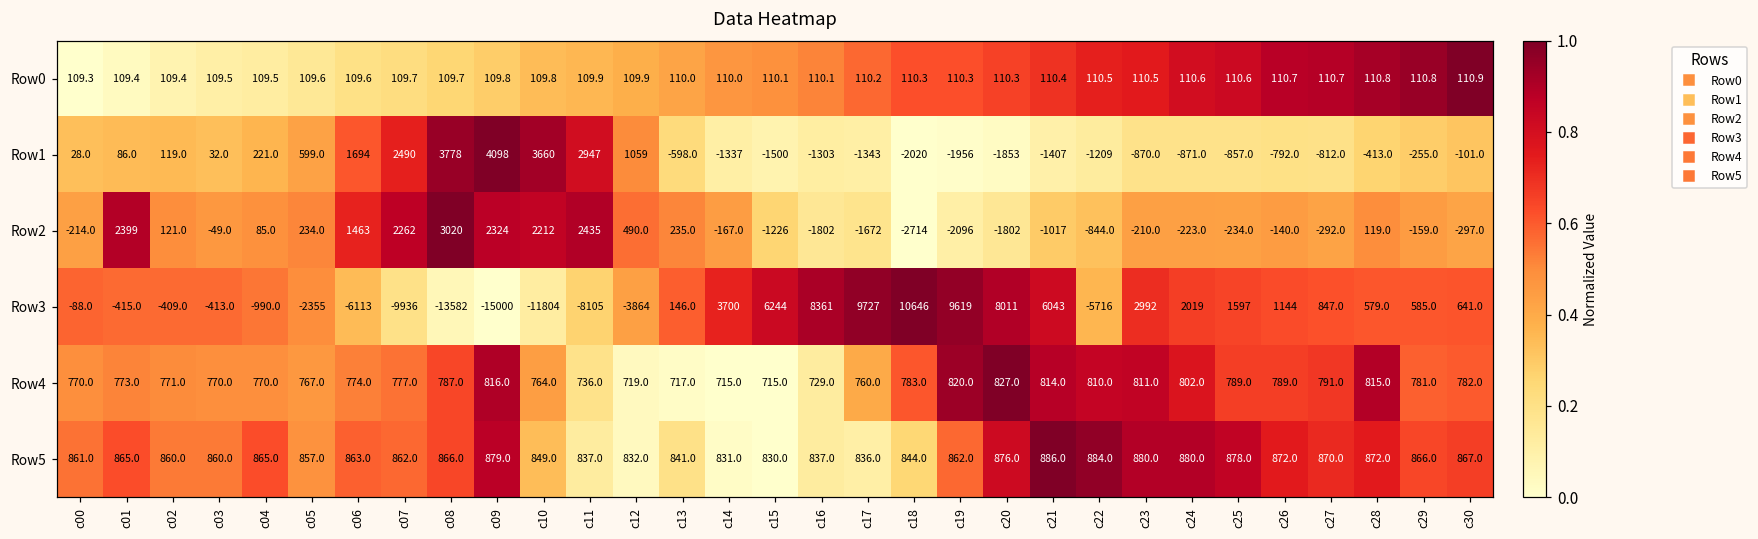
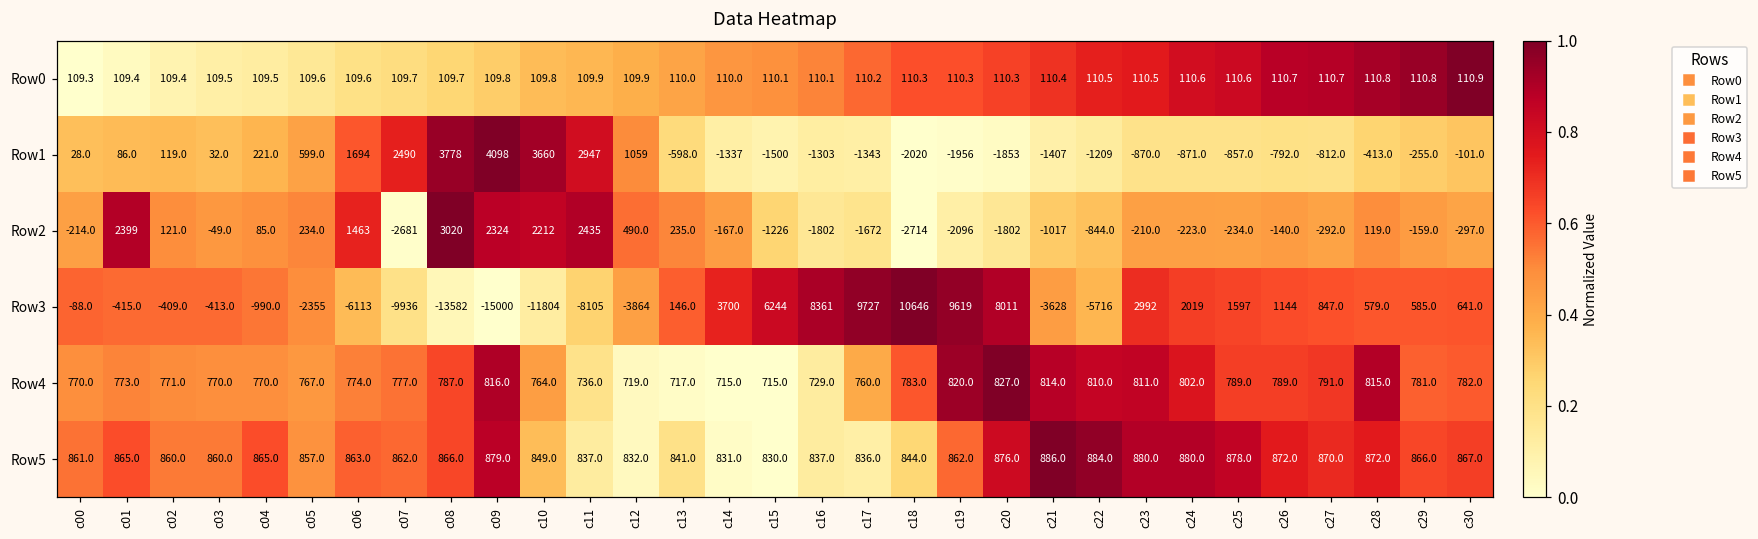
  {
    "Row0": {
      "c00": 109.3,
      "c01": 109.4,
      "c02": 109.4,
      "c03": 109.5,
      "c04": 109.5,
      "c05": 109.6,
      "c06": 109.6,
      "c07": 109.7,
      "c08": 109.7,
      "c09": 109.8,
      "c10": 109.8,
      "c11": 109.9,
      "c12": 109.9,
      "c13": 110.0,
      "c14": 110.0,
      "c15": 110.1,
      "c16": 110.1,
      "c17": 110.2,
      "c18": 110.3,
      "c19": 110.3,
      "c20": 110.3,
      "c21": 110.4,
      "c22": 110.5,
      "c23": 110.5,
      "c24": 110.6,
      "c25": 110.6,
      "c26": 110.7,
      "c27": 110.7,
      "c28": 110.8,
      "c29": 110.8,
      "c30": 110.9
    },
    "Row1": {
      "c00": 28.0,
      "c01": 86.0,
      "c02": 119.0,
      "c03": 32.0,
      "c04": 221.0,
      "c05": 599.0,
      "c06": 1694,
      "c07": 2490,
      "c08": 3778,
      "c09": 4098,
      "c10": 3660,
      "c11": 2947,
      "c12": 1059,
      "c13": -598.0,
      "c14": -1337,
      "c15": -1500,
      "c16": -1303,
      "c17": -1343,
      "c18": -2020,
      "c19": -1956,
      "c20": -1853,
      "c21": -1407,
      "c22": -1209,
      "c23": -870.0,
      "c24": -871.0,
      "c25": -857.0,
      "c26": -792.0,
      "c27": -812.0,
      "c28": -413.0,
      "c29": -255.0,
      "c30": -101.0
    },
    "Row2": {
      "c00": -214.0,
      "c01": 2399,
      "c02": 121.0,
      "c03": -49.0,
      "c04": 85.0,
      "c05": 234.0,
      "c06": 1463,
-     "c07": 2262,
+     "c07": -2681,
      "c08": 3020,
      "c09": 2324,
      "c10": 2212,
      "c11": 2435,
      "c12": 490.0,
      "c13": 235.0,
      "c14": -167.0,
      "c15": -1226,
      "c16": -1802,
      "c17": -1672,
      "c18": -2714,
      "c19": -2096,
      "c20": -1802,
      "c21": -1017,
      "c22": -844.0,
      "c23": -210.0,
      "c24": -223.0,
      "c25": -234.0,
      "c26": -140.0,
      "c27": -292.0,
      "c28": 119.0,
      "c29": -159.0,
      "c30": -297.0
    },
    "Row3": {
      "c00": -88.0,
      "c01": -415.0,
      "c02": -409.0,
      "c03": -413.0,
      "c04": -990.0,
      "c05": -2355,
      "c06": -6113,
      "c07": -9936,
      "c08": -13582,
      "c09": -15000,
      "c10": -11804,
      "c11": -8105,
      "c12": -3864,
      "c13": 146.0,
      "c14": 3700,
      "c15": 6244,
      "c16": 8361,
      "c17": 9727,
      "c18": 10646,
      "c19": 9619,
      "c20": 8011,
-     "c21": 6043,
+     "c21": -3628,
      "c22": -5716,
      "c23": 2992,
      "c24": 2019,
      "c25": 1597,
      "c26": 1144,
      "c27": 847.0,
      "c28": 579.0,
      "c29": 585.0,
      "c30": 641.0
    },
    "Row4": {
      "c00": 770.0,
      "c01": 773.0,
      "c02": 771.0,
      "c03": 770.0,
      "c04": 770.0,
      "c05": 767.0,
      "c06": 774.0,
      "c07": 777.0,
      "c08": 787.0,
      "c09": 816.0,
      "c10": 764.0,
      "c11": 736.0,
      "c12": 719.0,
      "c13": 717.0,
      "c14": 715.0,
      "c15": 715.0,
      "c16": 729.0,
      "c17": 760.0,
      "c18": 783.0,
      "c19": 820.0,
      "c20": 827.0,
      "c21": 814.0,
      "c22": 810.0,
      "c23": 811.0,
      "c24": 802.0,
      "c25": 789.0,
      "c26": 789.0,
      "c27": 791.0,
      "c28": 815.0,
      "c29": 781.0,
      "c30": 782.0
    },
    "Row5": {
      "c00": 861.0,
      "c01": 865.0,
      "c02": 860.0,
      "c03": 860.0,
      "c04": 865.0,
      "c05": 857.0,
      "c06": 863.0,
      "c07": 862.0,
      "c08": 866.0,
      "c09": 879.0,
      "c10": 849.0,
      "c11": 837.0,
      "c12": 832.0,
      "c13": 841.0,
      "c14": 831.0,
      "c15": 830.0,
      "c16": 837.0,
      "c17": 836.0,
      "c18": 844.0,
      "c19": 862.0,
      "c20": 876.0,
      "c21": 886.0,
      "c22": 884.0,
      "c23": 880.0,
      "c24": 880.0,
      "c25": 878.0,
      "c26": 872.0,
      "c27": 870.0,
      "c28": 872.0,
      "c29": 866.0,
      "c30": 867.0
    }
  }
